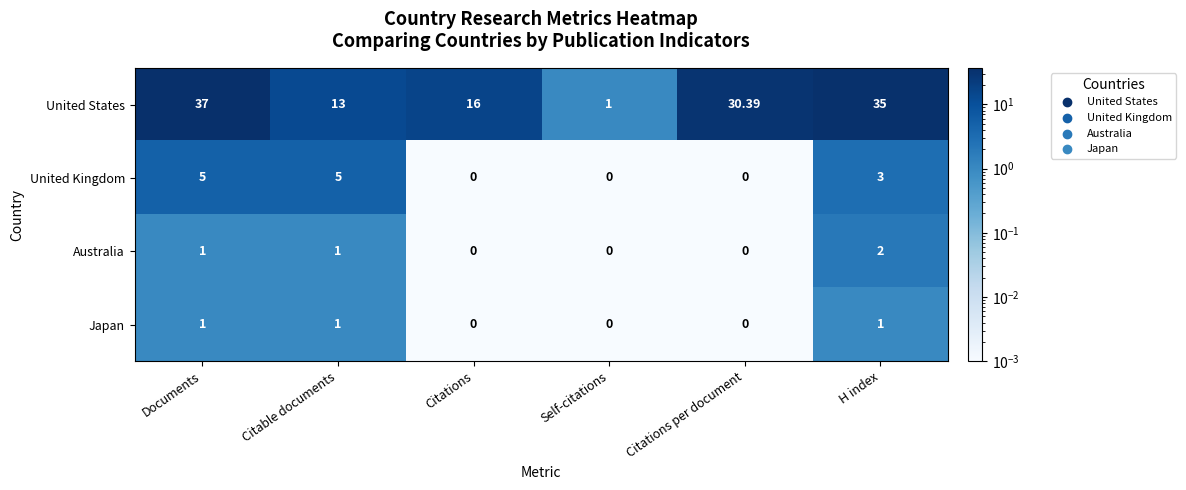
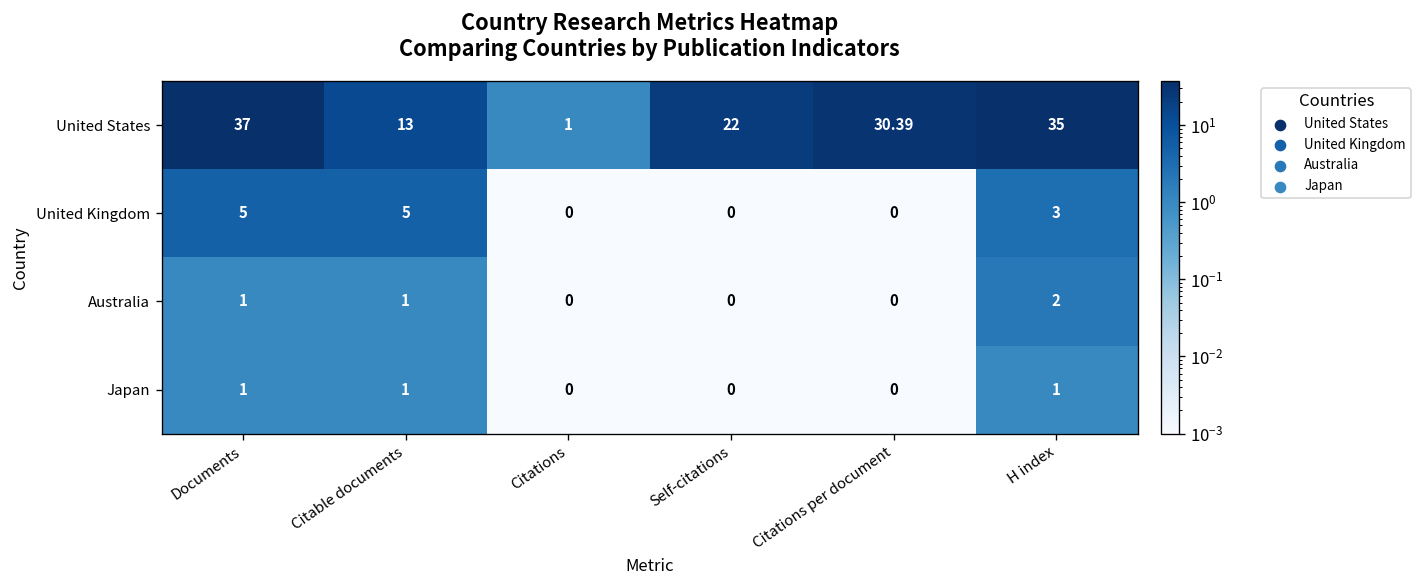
  {
    "United States": {
      "Documents": 37,
      "Citable documents": 13,
-     "Citations": 16,
-     "Self-citations": 1,
+     "Citations": 1,
+     "Self-citations": 22,
      "Citations per document": 30.39,
      "H index": 35
    },
    "United Kingdom": {
      "Documents": 5,
      "Citable documents": 5,
      "Citations": 0,
      "Self-citations": 0,
      "Citations per document": 0,
      "H index": 3
    },
    "Australia": {
      "Documents": 1,
      "Citable documents": 1,
      "Citations": 0,
      "Self-citations": 0,
      "Citations per document": 0,
      "H index": 2
    },
    "Japan": {
      "Documents": 1,
      "Citable documents": 1,
      "Citations": 0,
      "Self-citations": 0,
      "Citations per document": 0,
      "H index": 1
    }
  }
